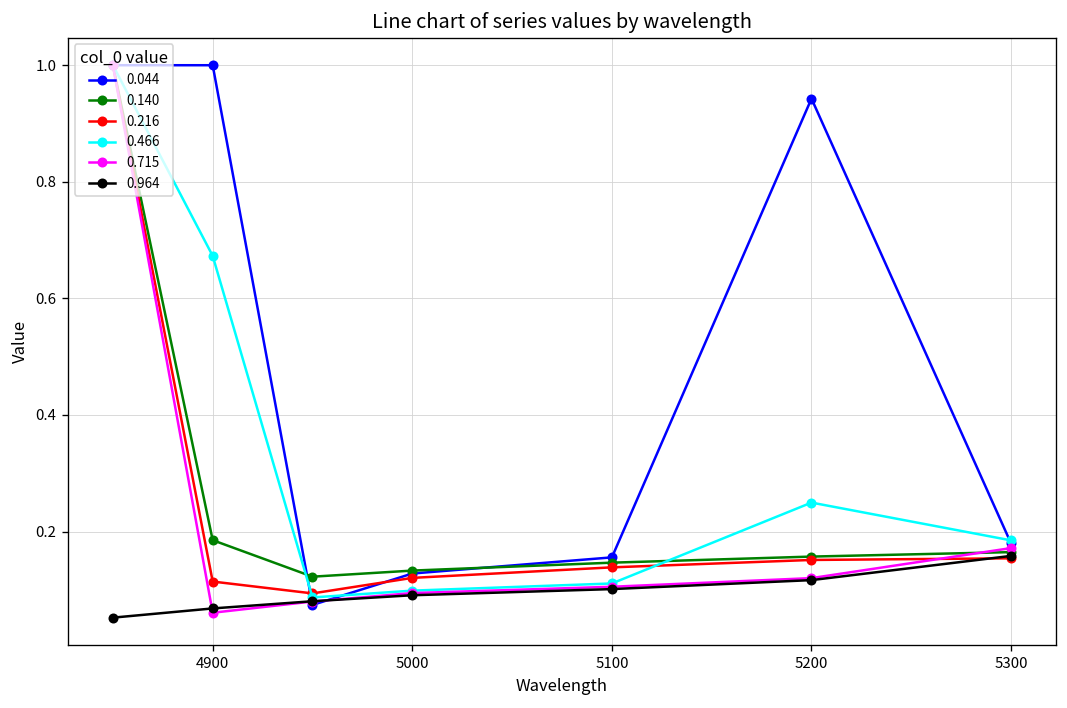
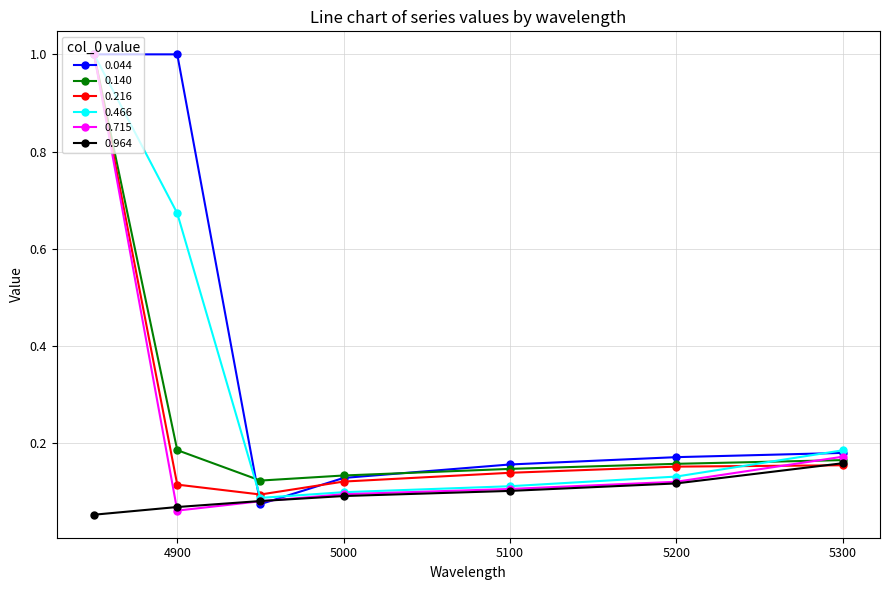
  {
    "0.044": {
      "4900": 1.00,
      "5100": 0.16,
-     "5200": 0.94,
+     "5200": 0.17,
      "5300": 0.18
    },
    "0.140": {
      "4900": 0.19,
      "5100": 0.15,
      "5200": 0.16,
      "5300": 0.16
    },
    "0.216": {
      "4900": 0.11,
      "5000": 0.12,
      "5100": 0.14,
      "5200": 0.15
    },
    "0.466": {
      "4900": 0.67,
      "5100": 0.11,
-     "5200": 0.25,
+     "5200": 0.13,
      "5300": 0.18
    },
    "0.715": {
      "4900": 0.06,
      "5300": 0.17
    },
    "0.964": {
      "4900": 0.07
    }
  }
